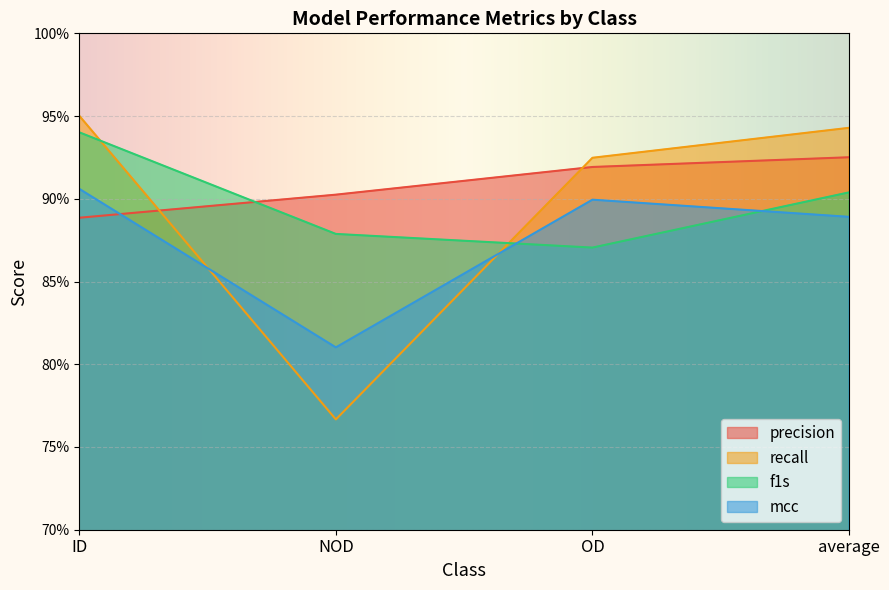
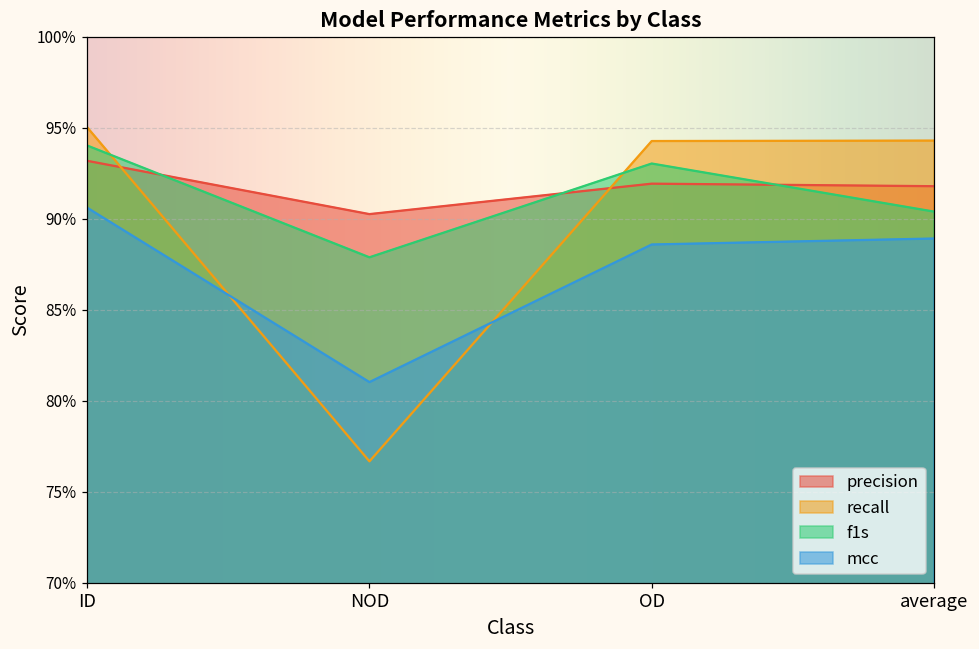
  {
    "precision": {
-     "ID": "88.9%",
+     "ID": "93.2%",
      "NOD": "90.2%",
      "OD": "91.9%",
-     "average": "92.5%"
+     "average": "91.8%"
    },
    "recall": {
      "ID": "95.0%",
      "NOD": "76.7%",
-     "OD": "92.5%",
+     "OD": "94.3%",
      "average": "94.3%"
    },
    "f1s": {
      "ID": "94.0%",
      "NOD": "87.9%",
-     "OD": "87.1%",
+     "OD": "93.0%",
      "average": "90.4%"
    },
    "mcc": {
      "ID": "90.6%",
      "NOD": "81.0%",
-     "OD": "89.9%",
+     "OD": "88.6%",
      "average": "88.9%"
    }
  }
